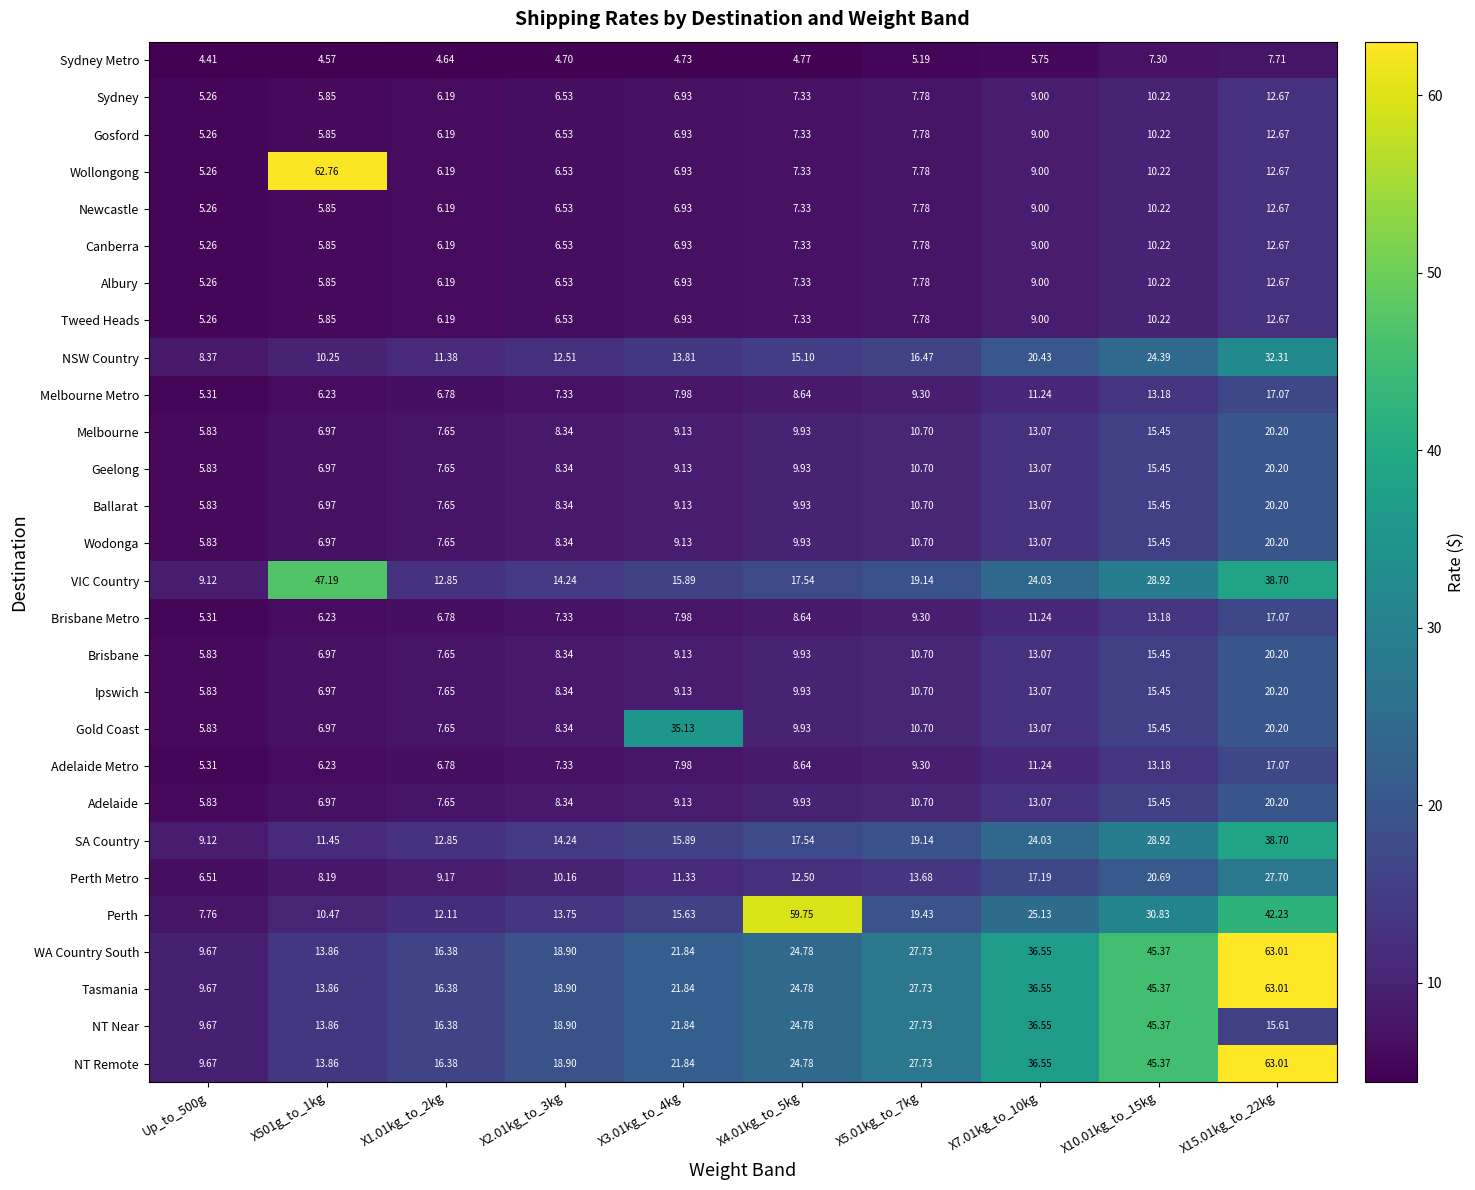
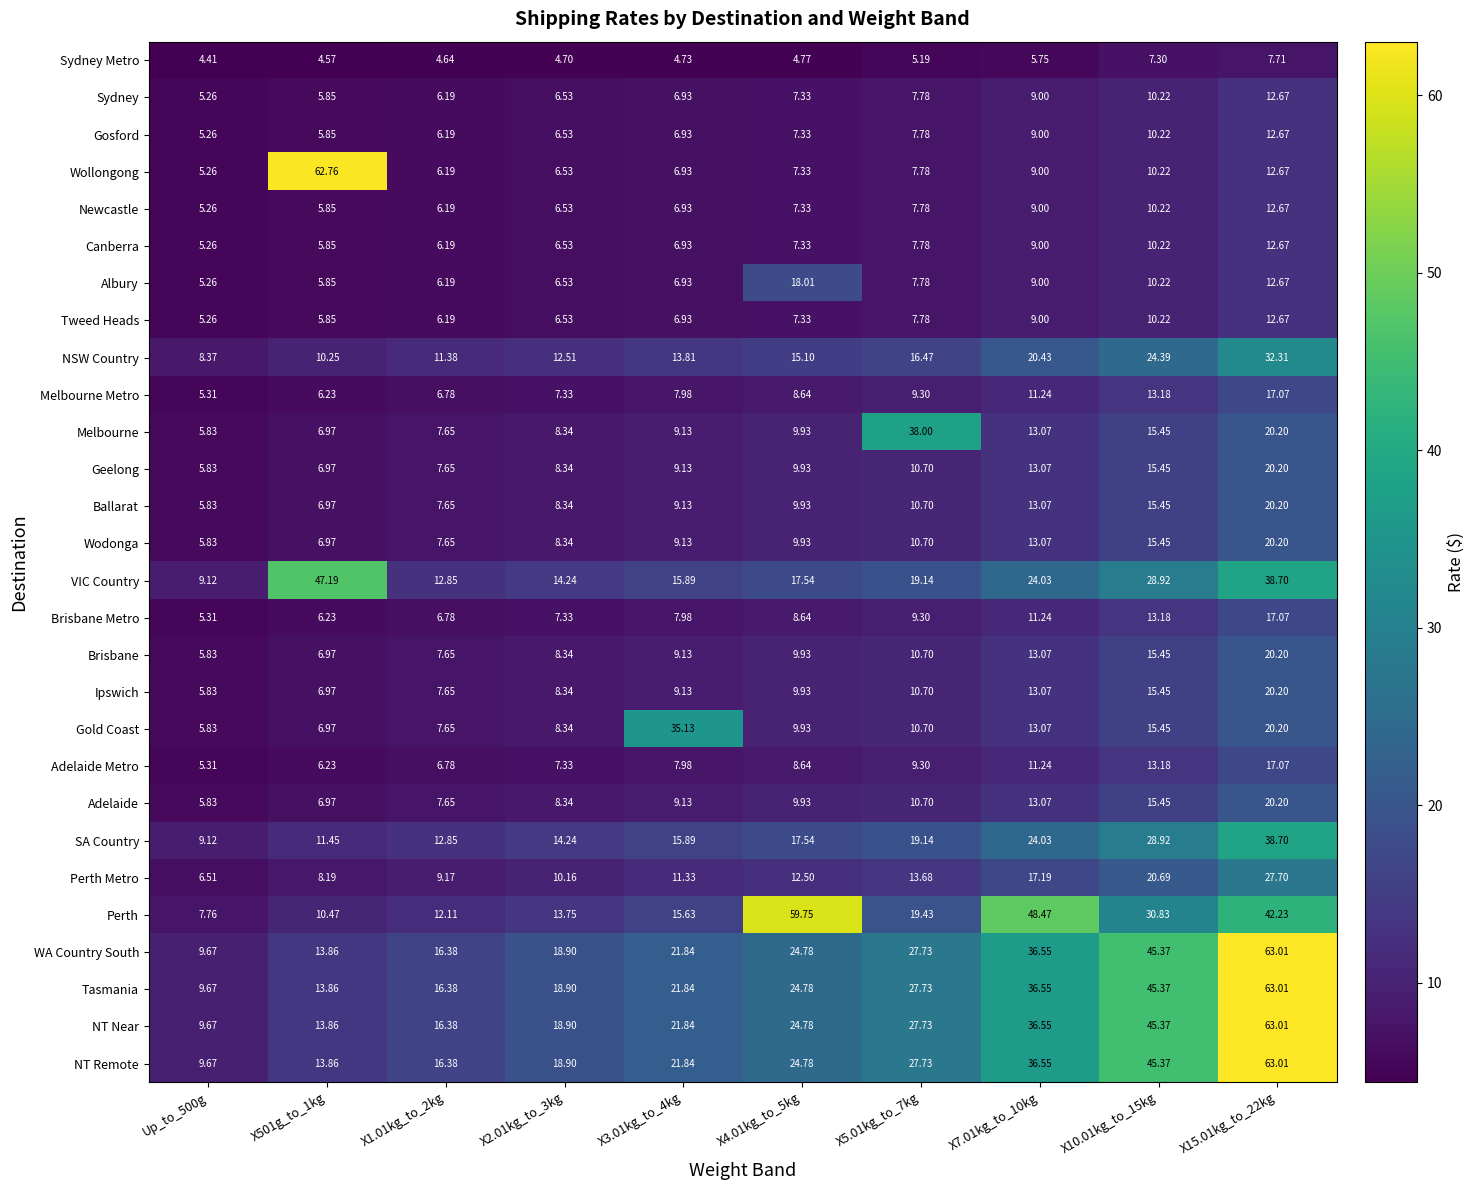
  {
    "Albury": {
      "Up_to_500g": 5.26,
      "X501g_to_1kg": 5.85,
      "X1.01kg_to_2kg": 6.19,
      "X2.01kg_to_3kg": 6.53,
      "X3.01kg_to_4kg": 6.93,
-     "X4.01kg_to_5kg": 7.33,
+     "X4.01kg_to_5kg": 18.01,
      "X5.01kg_to_7kg": 7.78,
      "X7.01kg_to_10kg": 9.00,
      "X10.01kg_to_15kg": 10.22,
      "X15.01kg_to_22kg": 12.67
    },
    "Melbourne": {
      "Up_to_500g": 5.83,
      "X501g_to_1kg": 6.97,
      "X1.01kg_to_2kg": 7.65,
      "X2.01kg_to_3kg": 8.34,
      "X3.01kg_to_4kg": 9.13,
      "X4.01kg_to_5kg": 9.93,
-     "X5.01kg_to_7kg": 10.70,
+     "X5.01kg_to_7kg": 38.00,
      "X7.01kg_to_10kg": 13.07,
      "X10.01kg_to_15kg": 15.45,
      "X15.01kg_to_22kg": 20.20
    },
    "Perth": {
      "Up_to_500g": 7.76,
      "X501g_to_1kg": 10.47,
      "X1.01kg_to_2kg": 12.11,
      "X2.01kg_to_3kg": 13.75,
      "X3.01kg_to_4kg": 15.63,
      "X4.01kg_to_5kg": 59.75,
      "X5.01kg_to_7kg": 19.43,
-     "X7.01kg_to_10kg": 25.13,
+     "X7.01kg_to_10kg": 48.47,
      "X10.01kg_to_15kg": 30.83,
      "X15.01kg_to_22kg": 42.23
    },
    "NT Near": {
      "Up_to_500g": 9.67,
      "X501g_to_1kg": 13.86,
      "X1.01kg_to_2kg": 16.38,
      "X2.01kg_to_3kg": 18.90,
      "X3.01kg_to_4kg": 21.84,
      "X4.01kg_to_5kg": 24.78,
      "X5.01kg_to_7kg": 27.73,
      "X7.01kg_to_10kg": 36.55,
      "X10.01kg_to_15kg": 45.37,
-     "X15.01kg_to_22kg": 15.61
+     "X15.01kg_to_22kg": 63.01
    }
  }
